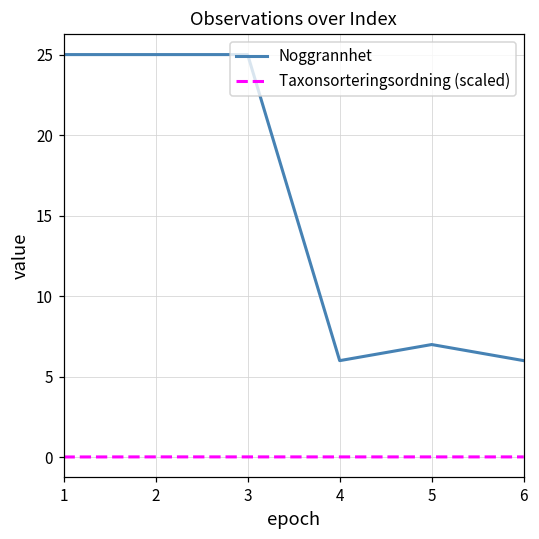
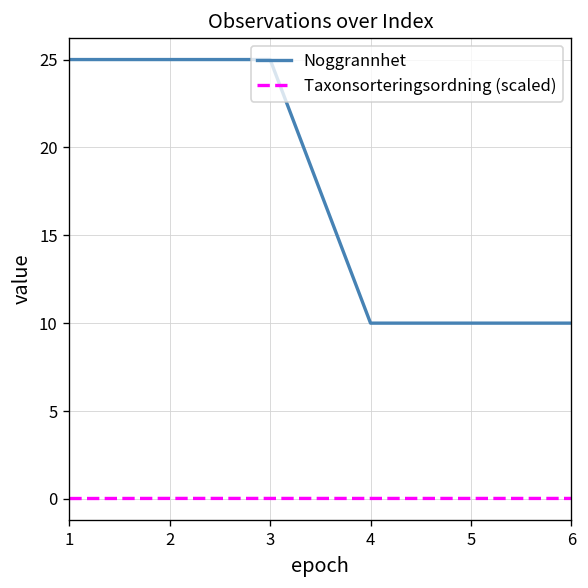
  {
    "Noggrannhet": {
      "1": 25,
      "2": 25,
-     "4": 6,
-     "5": 7,
-     "6": 6
+     "4": 10,
+     "5": 10,
+     "6": 10
    },
    "Taxonsorteringsordning (scaled)": {
      "1": 0,
      "2": 0,
      "3": 0,
      "4": 0,
      "5": 0,
      "6": 0
    }
  }
